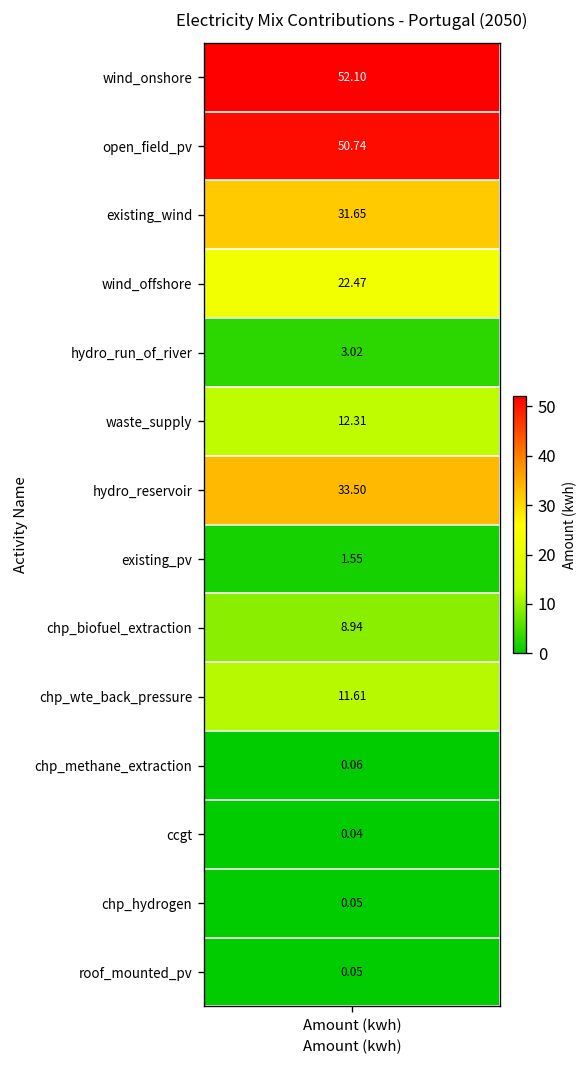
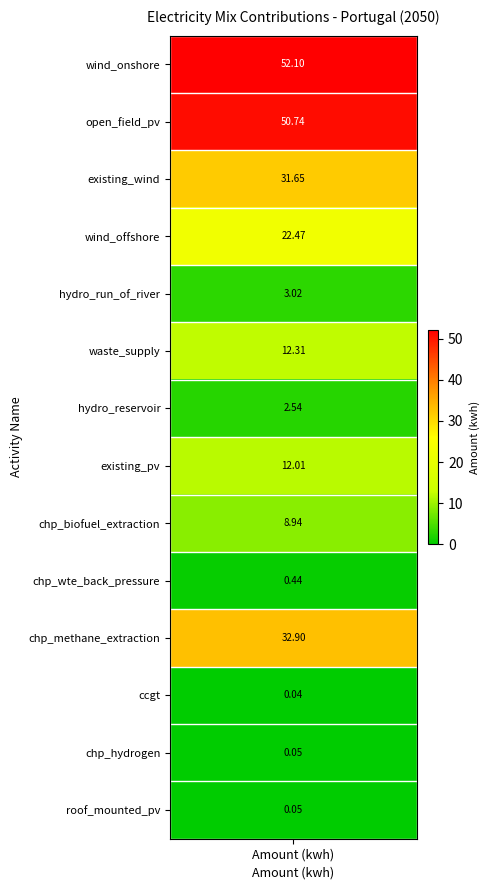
  {
    "wind_onshore": {
      "Amount (kwh)": 52.10
    },
    "open_field_pv": {
      "Amount (kwh)": 50.74
    },
    "existing_wind": {
      "Amount (kwh)": 31.65
    },
    "wind_offshore": {
      "Amount (kwh)": 22.47
    },
    "hydro_run_of_river": {
      "Amount (kwh)": 3.02
    },
    "waste_supply": {
      "Amount (kwh)": 12.31
    },
    "hydro_reservoir": {
-     "Amount (kwh)": 33.50
+     "Amount (kwh)": 2.54
    },
    "existing_pv": {
-     "Amount (kwh)": 1.55
+     "Amount (kwh)": 12.01
    },
    "chp_biofuel_extraction": {
      "Amount (kwh)": 8.94
    },
    "chp_wte_back_pressure": {
-     "Amount (kwh)": 11.61
+     "Amount (kwh)": 0.44
    },
    "chp_methane_extraction": {
-     "Amount (kwh)": 0.06
+     "Amount (kwh)": 32.90
    },
    "ccgt": {
      "Amount (kwh)": 0.04
    },
    "chp_hydrogen": {
      "Amount (kwh)": 0.05
    },
    "roof_mounted_pv": {
      "Amount (kwh)": 0.05
    }
  }
